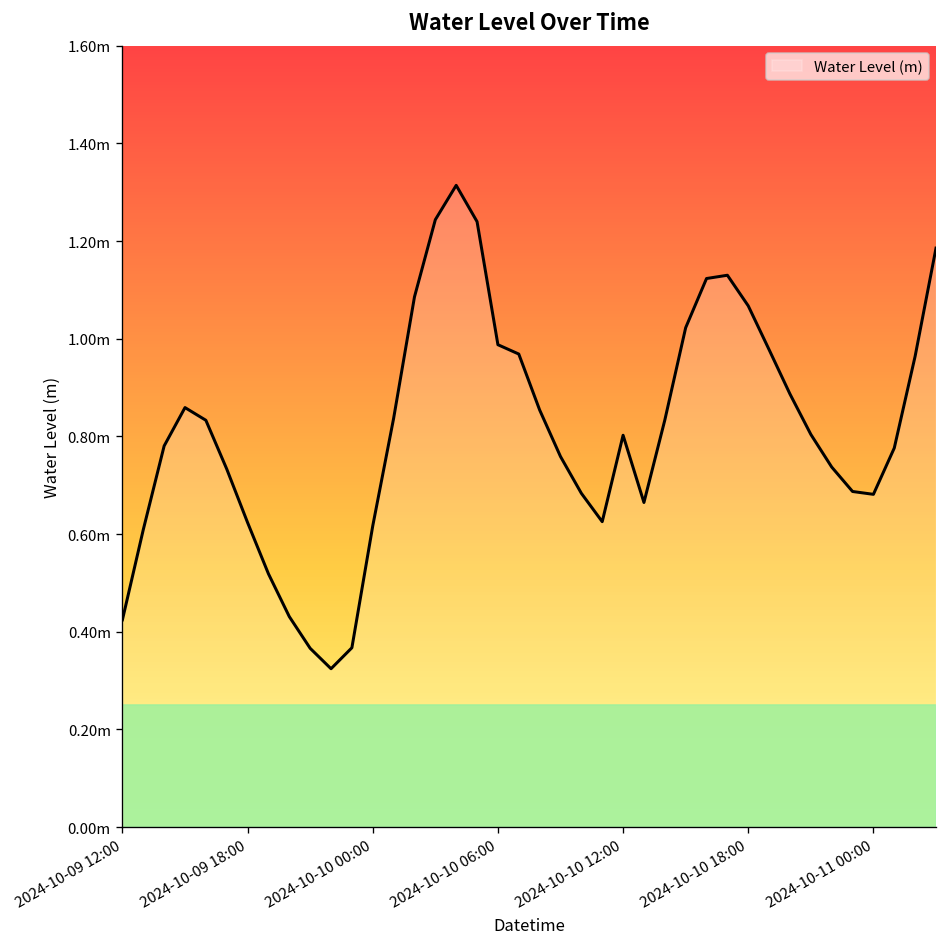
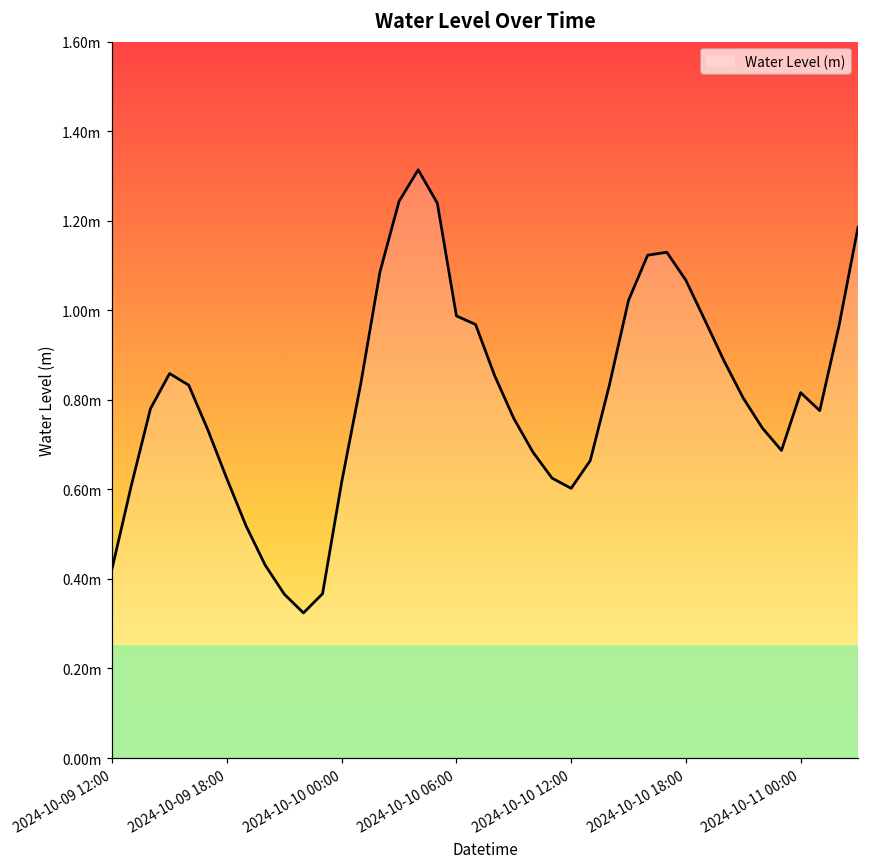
  {
    "2024-10-09 12:00": "0.42m",
    "2024-10-09 18:00": "0.62m",
    "2024-10-10 00:00": "0.62m",
    "2024-10-10 06:00": "0.99m",
-   "2024-10-10 12:00": "0.80m",
+   "2024-10-10 12:00": "0.60m",
    "2024-10-10 18:00": "1.07m",
-   "2024-10-11 00:00": "0.68m"
+   "2024-10-11 00:00": "0.82m"
  }
